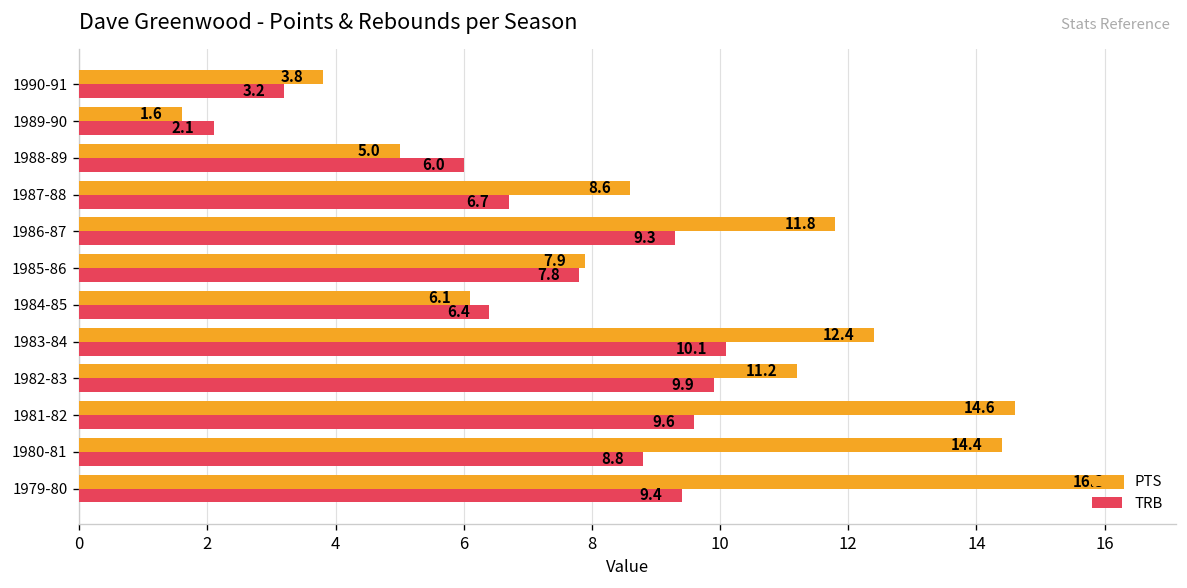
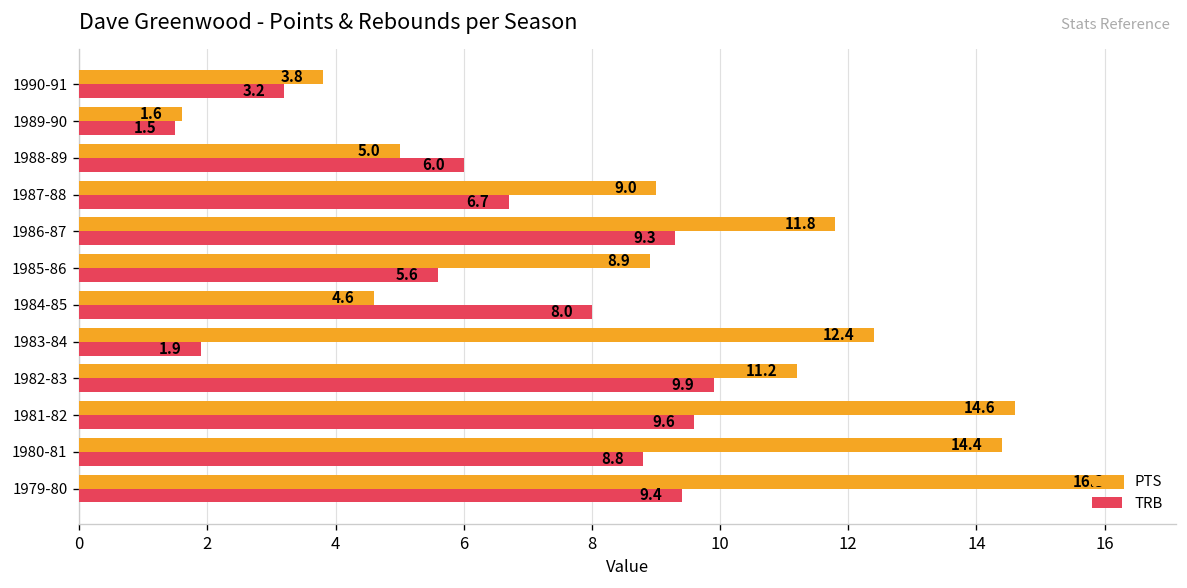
  {
    "PTS": {
      "1990-91": 3.8,
      "1989-90": 1.6,
      "1988-89": 5.0,
-     "1987-88": 8.6,
+     "1987-88": 9.0,
      "1986-87": 11.8,
-     "1985-86": 7.9,
-     "1984-85": 6.1,
+     "1985-86": 8.9,
+     "1984-85": 4.6,
      "1983-84": 12.4,
      "1982-83": 11.2,
      "1981-82": 14.6,
      "1980-81": 14.4,
      "1979-80": 16.3
    },
    "TRB": {
      "1990-91": 3.2,
-     "1989-90": 2.1,
+     "1989-90": 1.5,
      "1988-89": 6.0,
      "1987-88": 6.7,
      "1986-87": 9.3,
-     "1985-86": 7.8,
-     "1984-85": 6.4,
-     "1983-84": 10.1,
+     "1985-86": 5.6,
+     "1984-85": 8.0,
+     "1983-84": 1.9,
      "1982-83": 9.9,
      "1981-82": 9.6,
      "1980-81": 8.8,
      "1979-80": 9.4
    }
  }
